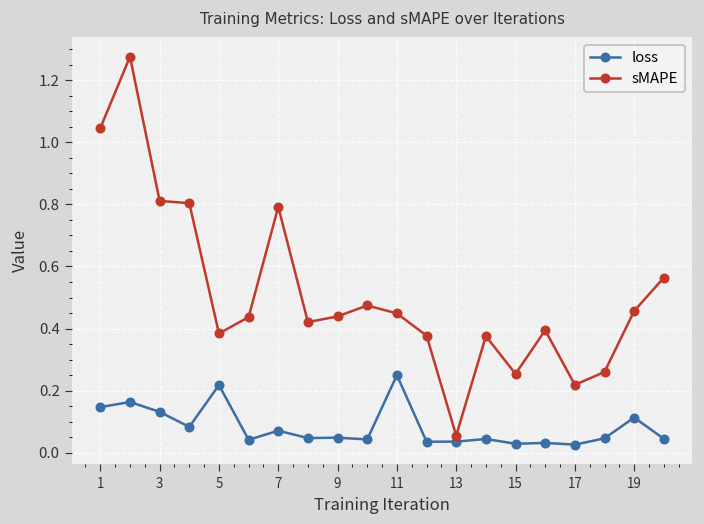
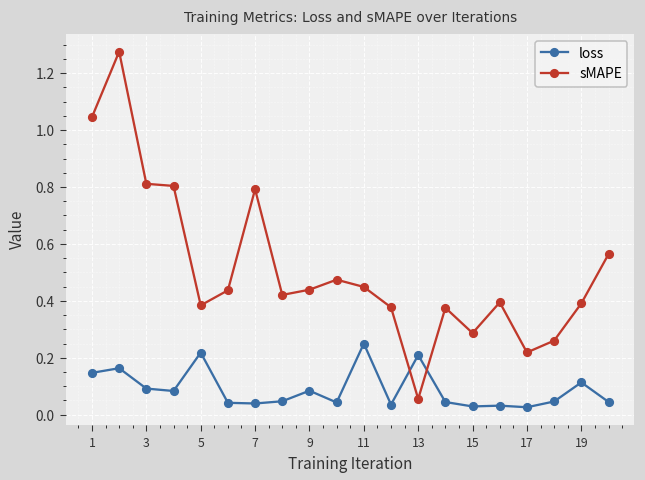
  {
    "loss": {
      "1": 0.15,
-     "3": 0.13,
+     "3": 0.09,
      "5": 0.22,
-     "7": 0.07,
-     "9": 0.05,
+     "7": 0.04,
+     "9": 0.08,
      "11": 0.25,
-     "13": 0.04,
+     "13": 0.21,
      "15": 0.03,
      "17": 0.03,
      "19": 0.11
    },
    "sMAPE": {
      "1": 1.05,
      "3": 0.81,
      "5": 0.38,
      "7": 0.79,
      "9": 0.44,
      "11": 0.45,
      "13": 0.06,
-     "15": 0.25,
+     "15": 0.29,
      "17": 0.22,
-     "19": 0.46
+     "19": 0.39
    }
  }
